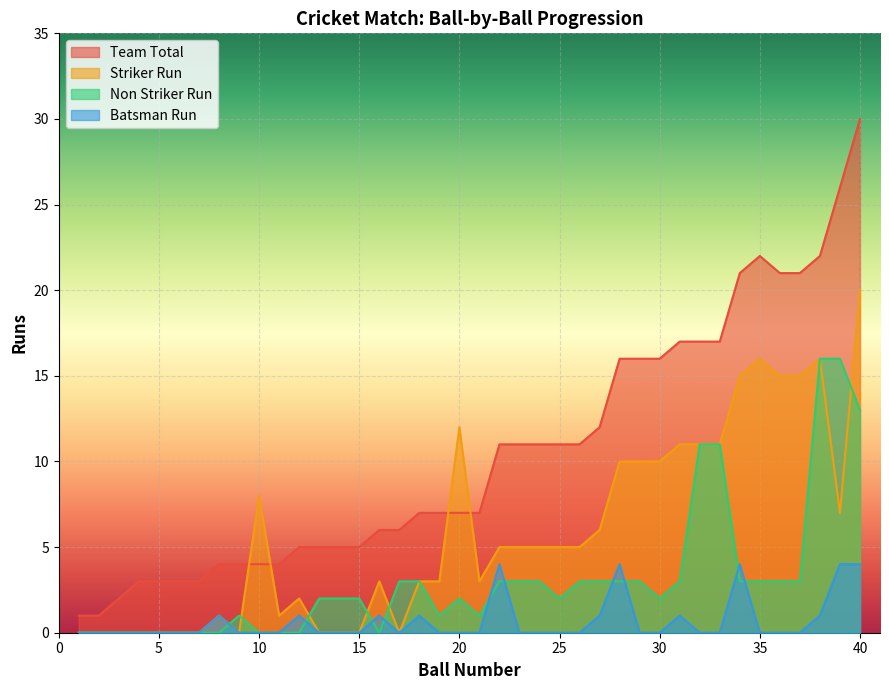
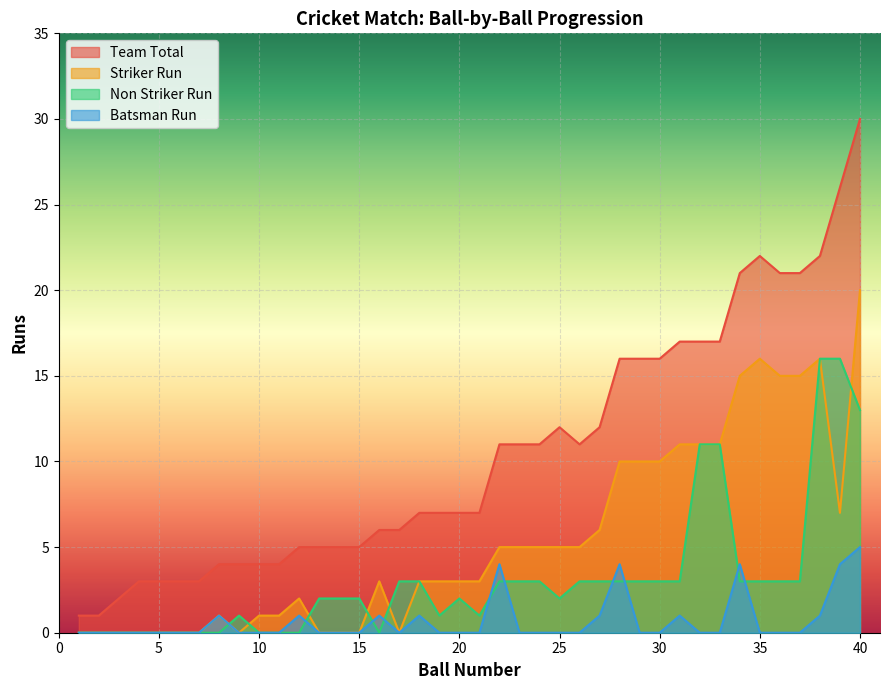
  {
    "Team Total": {
      "5": 3,
      "10": 4,
      "15": 5,
      "20": 7,
-     "25": 11,
+     "25": 12,
      "30": 16,
      "35": 22,
      "40": 30
    },
    "Striker Run": {
-     "10": 8,
-     "20": 12,
+     "10": 1,
+     "20": 3,
      "25": 5,
      "30": 10,
      "35": 16,
      "40": 20
    },
    "Non Striker Run": {
      "15": 2,
      "20": 2,
      "25": 2,
-     "30": 2,
+     "30": 3,
      "35": 3,
      "40": 13
    },
    "Batsman Run": {
      "20": 0,
      "25": 0,
      "30": 0,
      "35": 0,
-     "40": 4
+     "40": 5
    }
  }
